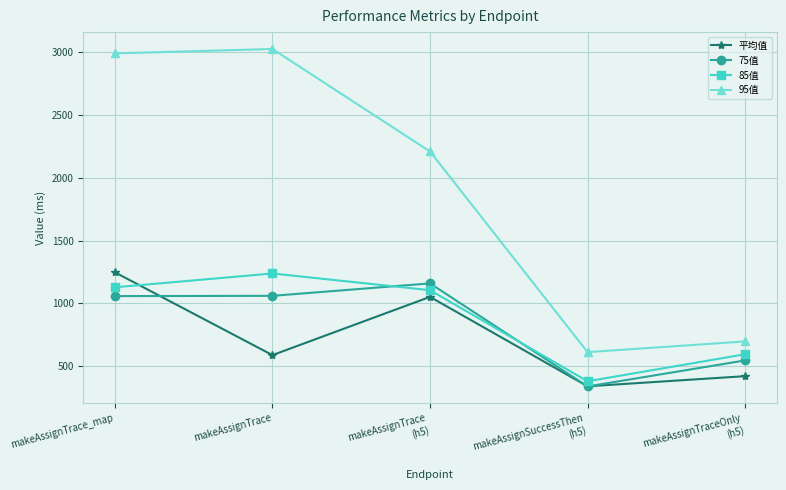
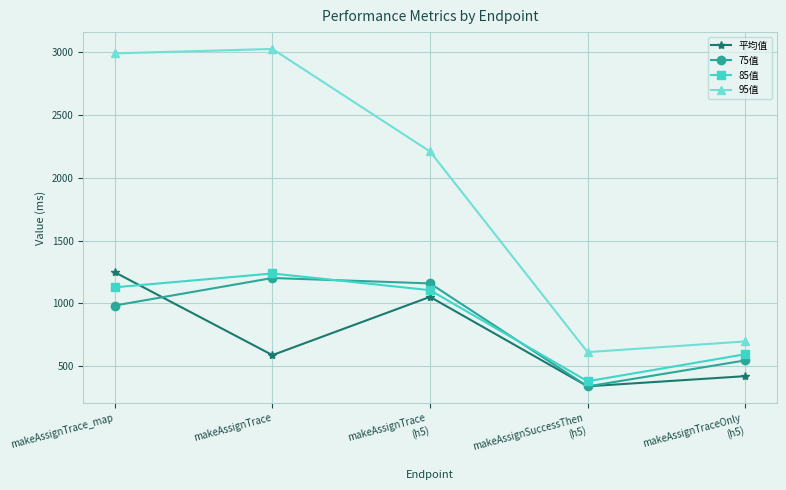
  {
    "平均值": {
      "makeAssignTrace_map": 1250,
      "makeAssignTrace": 590,
      "makeAssignTrace (h5)": 1050,
      "makeAssignTraceOnly (h5)": 420
    },
    "75值": {
-     "makeAssignTrace_map": 1060,
-     "makeAssignTrace": 1060,
+     "makeAssignTrace_map": 980,
+     "makeAssignTrace": 1200,
      "makeAssignTrace (h5)": 1160,
      "makeAssignTraceOnly (h5)": 550
    }
  }
